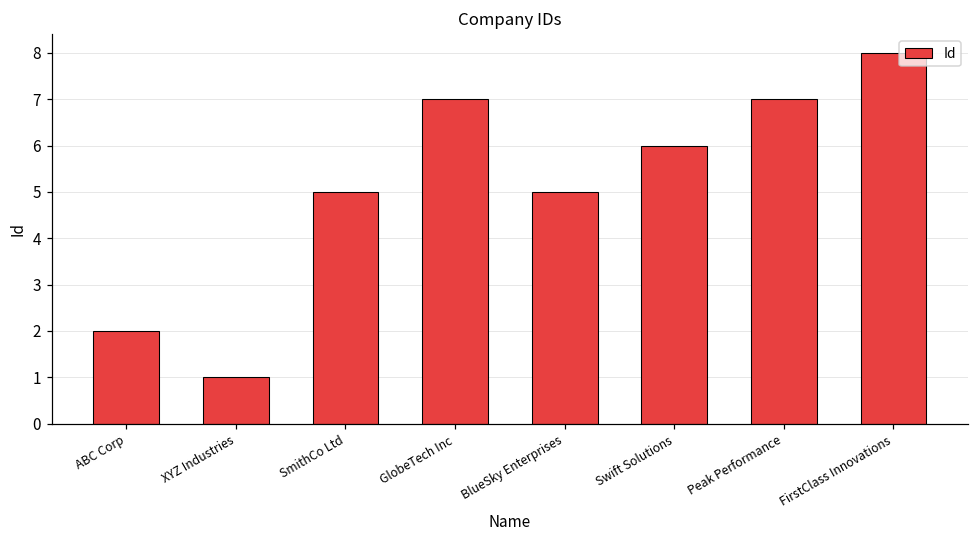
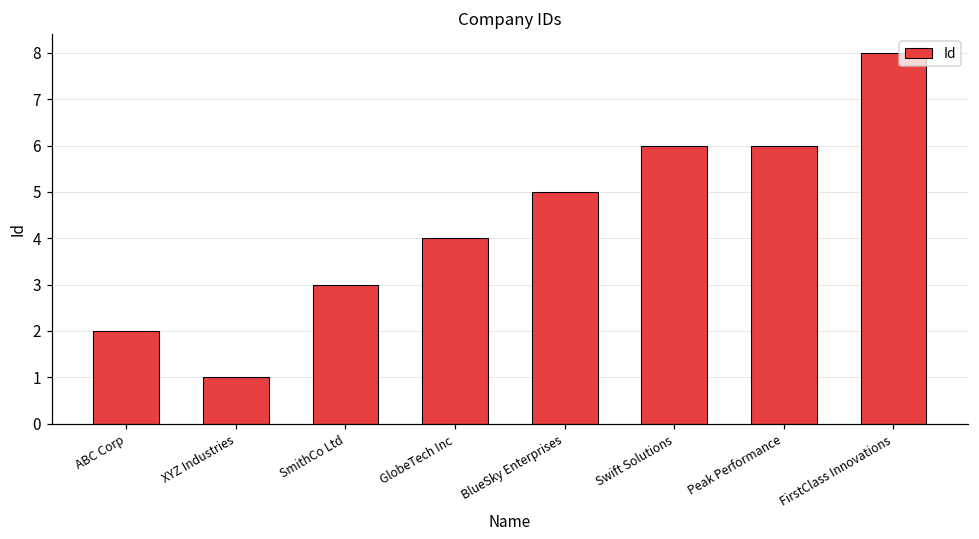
  {
    "ABC Corp": 2,
    "XYZ Industries": 1,
-   "SmithCo Ltd": 5,
-   "GlobeTech Inc": 7,
+   "SmithCo Ltd": 3,
+   "GlobeTech Inc": 4,
    "BlueSky Enterprises": 5,
    "Swift Solutions": 6,
-   "Peak Performance": 7,
+   "Peak Performance": 6,
    "FirstClass Innovations": 8
  }
